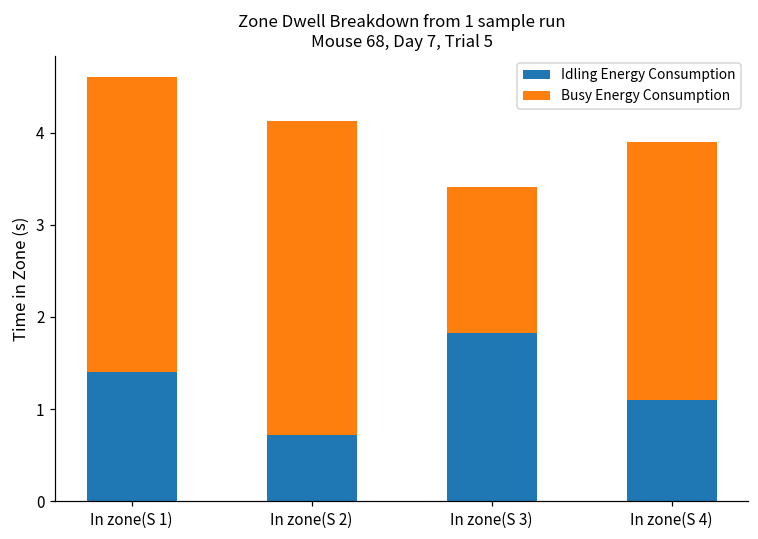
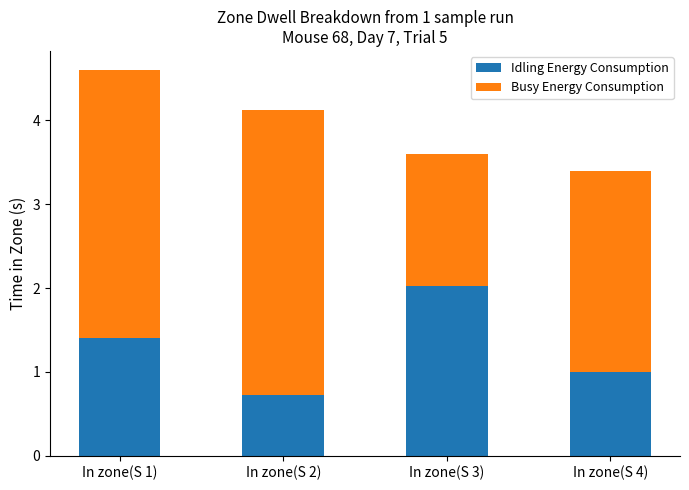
  {
    "Idling Energy Consumption": {
      "In zone(S 1)": 1.4,
      "In zone(S 2)": 0.7,
-     "In zone(S 3)": 1.8,
-     "In zone(S 4)": 1.1
+     "In zone(S 3)": 2.0,
+     "In zone(S 4)": 1.0
    },
    "Busy Energy Consumption": {
      "In zone(S 1)": 3.2,
      "In zone(S 2)": 3.4,
      "In zone(S 3)": 1.6,
-     "In zone(S 4)": 2.8
+     "In zone(S 4)": 2.4
    }
  }
